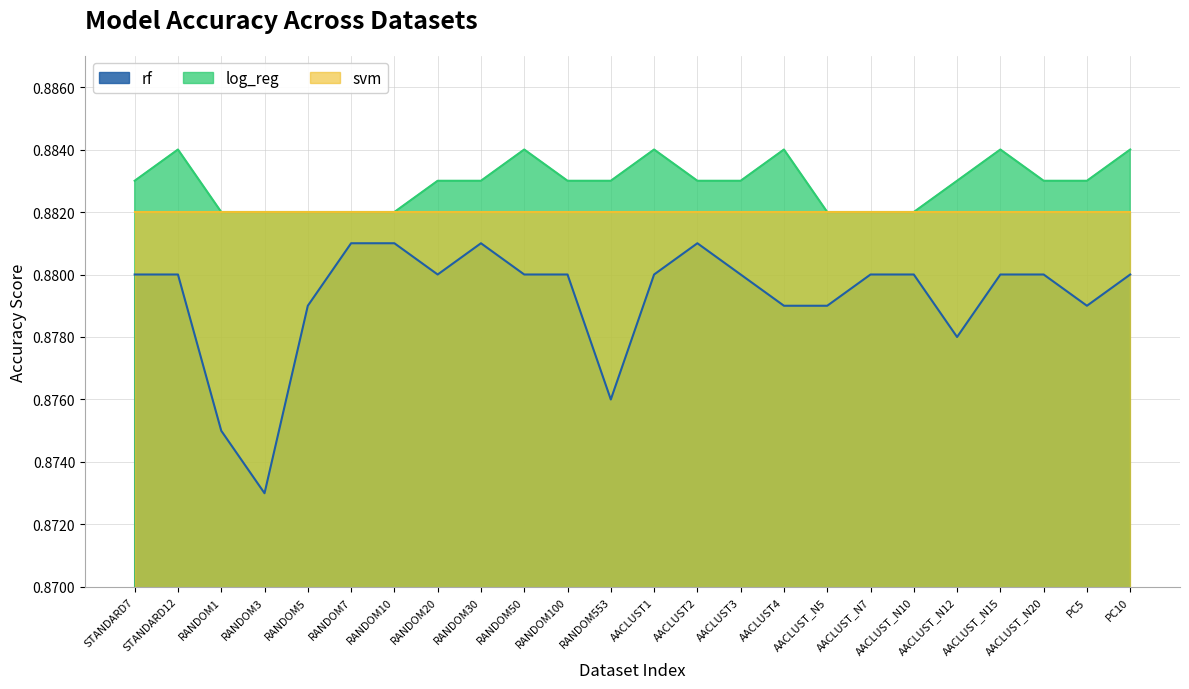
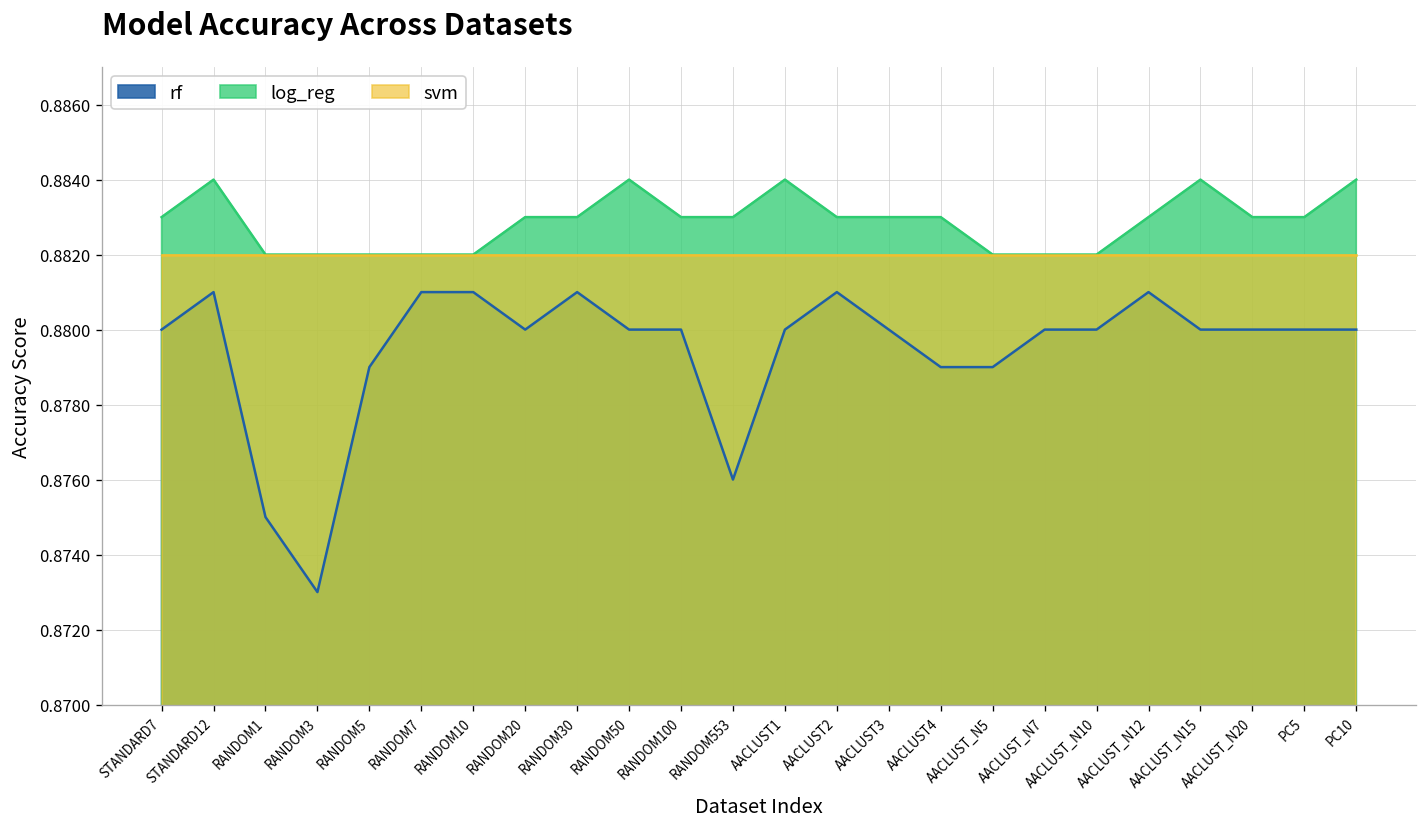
  {
    "rf": {
      "STANDARD7": 0.880,
-     "STANDARD12": 0.880,
+     "STANDARD12": 0.881,
      "RANDOM1": 0.875,
      "RANDOM3": 0.873,
      "RANDOM5": 0.879,
      "RANDOM7": 0.881,
      "RANDOM10": 0.881,
      "RANDOM20": 0.880,
      "RANDOM30": 0.881,
      "RANDOM50": 0.880,
      "RANDOM100": 0.880,
      "RANDOM553": 0.876,
      "AACLUST1": 0.880,
      "AACLUST2": 0.881,
      "AACLUST3": 0.880,
      "AACLUST4": 0.879,
      "AACLUST_N5": 0.879,
      "AACLUST_N7": 0.880,
      "AACLUST_N10": 0.880,
-     "AACLUST_N12": 0.878,
+     "AACLUST_N12": 0.881,
      "AACLUST_N15": 0.880,
      "AACLUST_N20": 0.880,
-     "PC5": 0.879,
+     "PC5": 0.880,
      "PC10": 0.880
    },
    "log_reg": {
      "STANDARD7": 0.883,
      "STANDARD12": 0.884,
      "RANDOM20": 0.883,
      "RANDOM30": 0.883,
      "RANDOM50": 0.884,
      "RANDOM100": 0.883,
      "RANDOM553": 0.883,
      "AACLUST1": 0.884,
      "AACLUST2": 0.883,
      "AACLUST3": 0.883,
-     "AACLUST4": 0.884,
+     "AACLUST4": 0.883,
      "AACLUST_N12": 0.883,
      "AACLUST_N15": 0.884,
      "AACLUST_N20": 0.883,
      "PC5": 0.883,
      "PC10": 0.884
    },
    "svm": {
      "STANDARD7": 0.882,
      "STANDARD12": 0.882,
      "RANDOM20": 0.882,
      "RANDOM30": 0.882,
      "RANDOM50": 0.882,
      "RANDOM100": 0.882,
      "RANDOM553": 0.882,
      "AACLUST1": 0.882,
      "AACLUST2": 0.882,
      "AACLUST3": 0.882,
      "AACLUST4": 0.882,
      "AACLUST_N12": 0.882,
      "AACLUST_N15": 0.882,
      "AACLUST_N20": 0.882,
      "PC5": 0.882,
      "PC10": 0.882
    }
  }
